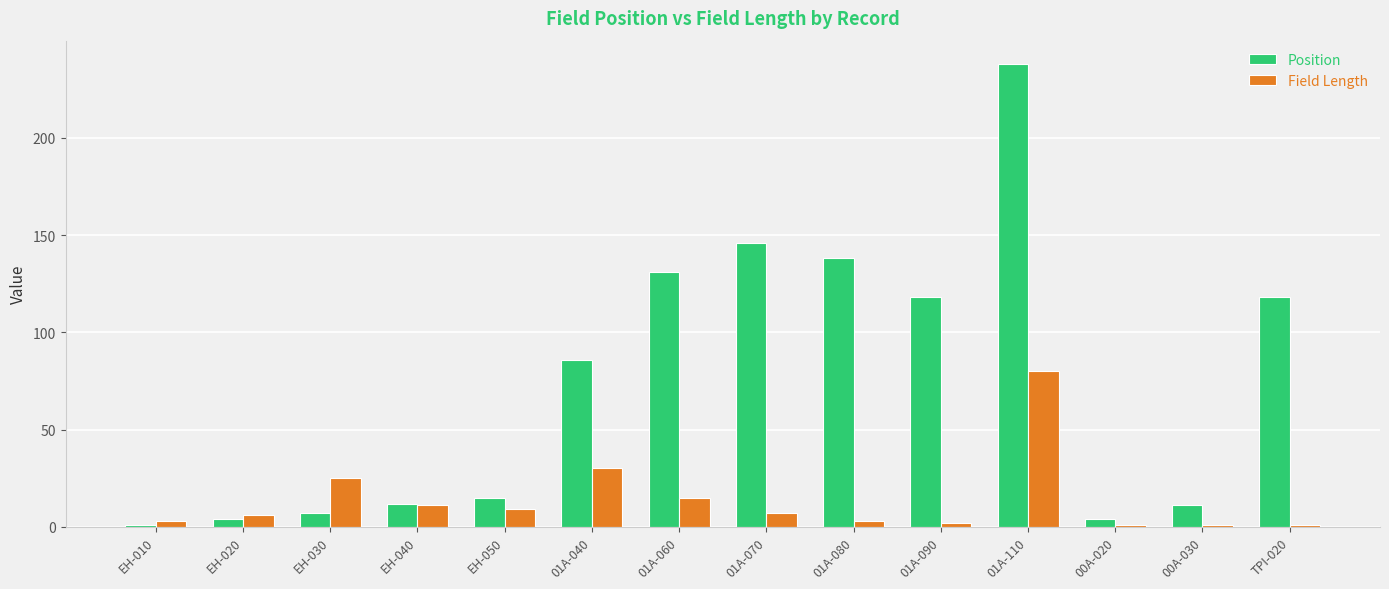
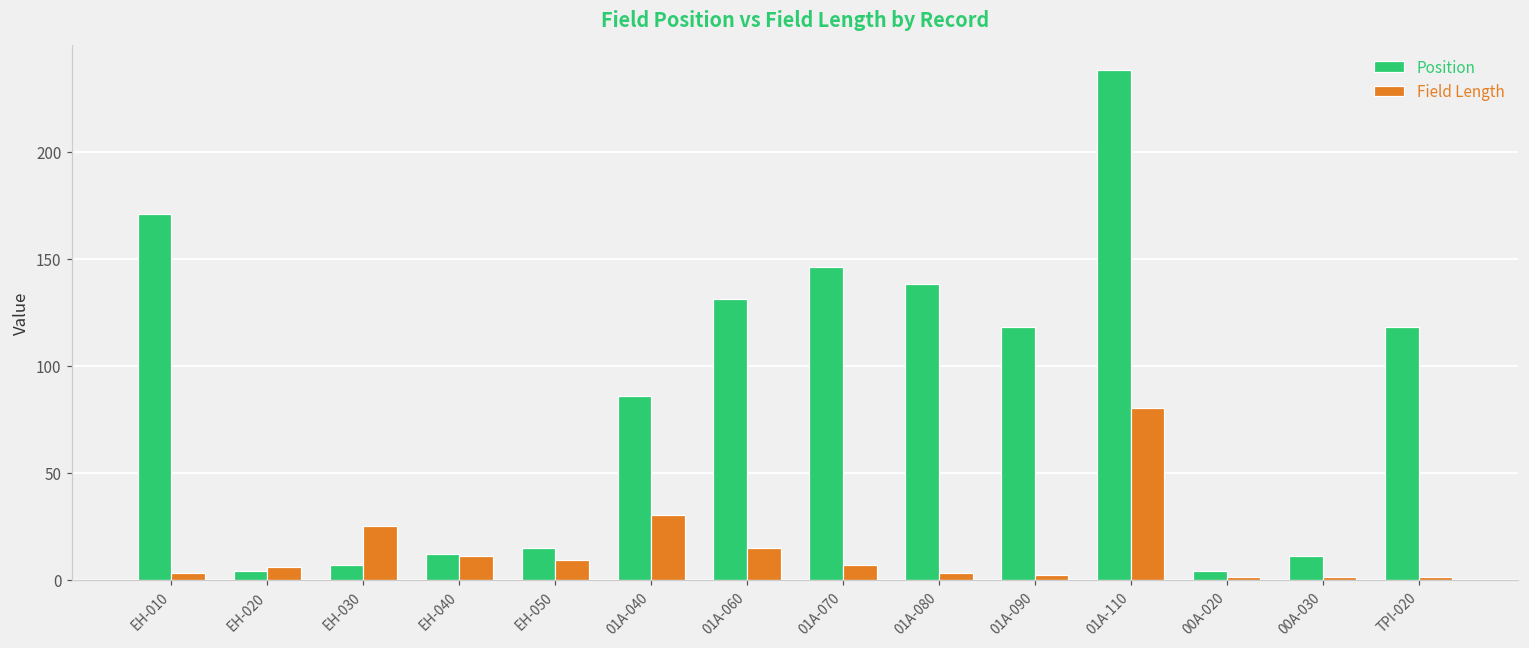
  {
    "Position": {
-     "EH-010": 1,
+     "EH-010": 171,
      "EH-020": 4,
      "EH-030": 7,
      "EH-040": 12,
      "EH-050": 15,
      "01A-040": 86,
      "01A-060": 131,
      "01A-070": 146,
      "01A-080": 138,
      "01A-090": 118,
      "01A-110": 238,
      "00A-020": 4,
      "00A-030": 11,
      "TPI-020": 118
    },
    "Field Length": {
      "EH-010": 3,
      "EH-020": 6,
      "EH-030": 25,
      "EH-040": 11,
      "EH-050": 9,
      "01A-040": 30,
      "01A-060": 15,
      "01A-070": 7,
      "01A-080": 3,
      "01A-090": 2,
      "01A-110": 80
    }
  }
